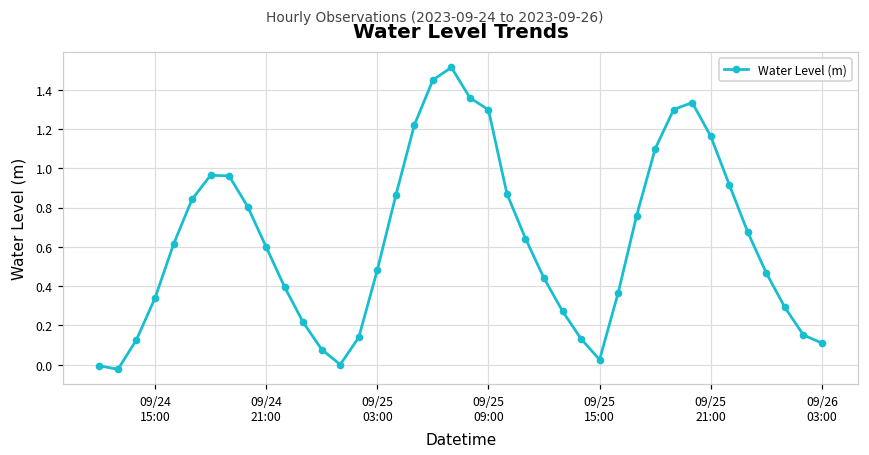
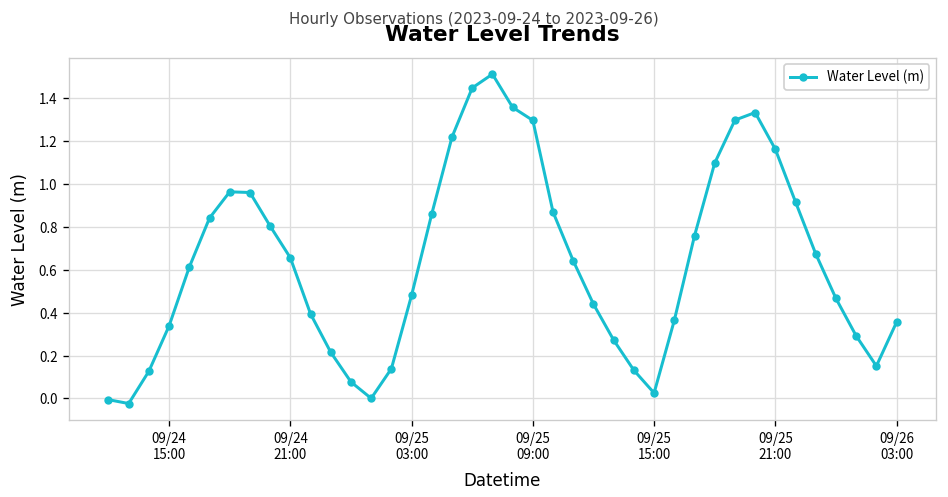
  {
    "09/24 15:00": 0.34,
-   "09/24 21:00": 0.60,
+   "09/24 21:00": 0.66,
    "09/25 03:00": 0.48,
    "09/25 09:00": 1.30,
    "09/25 15:00": 0.03,
    "09/25 21:00": 1.16,
-   "09/26 03:00": 0.11
+   "09/26 03:00": 0.36
  }
